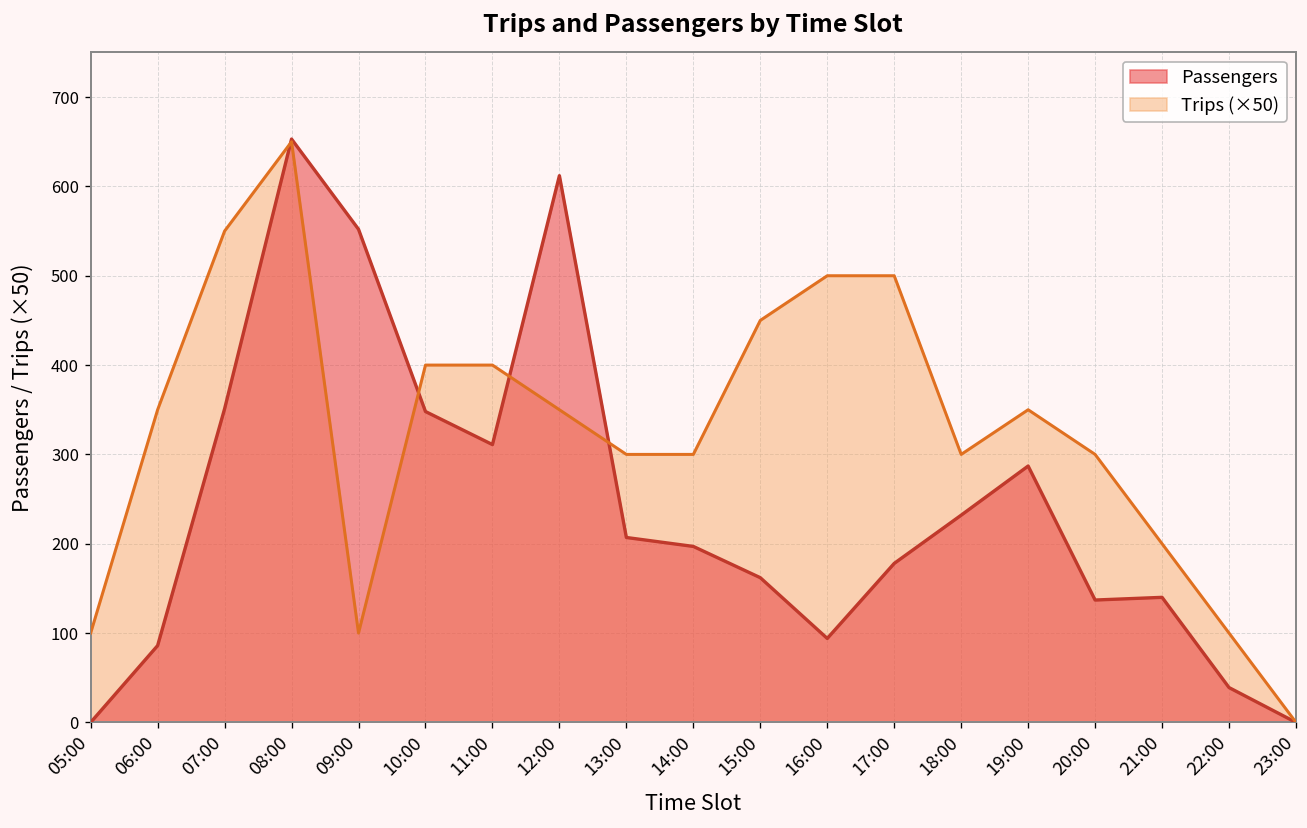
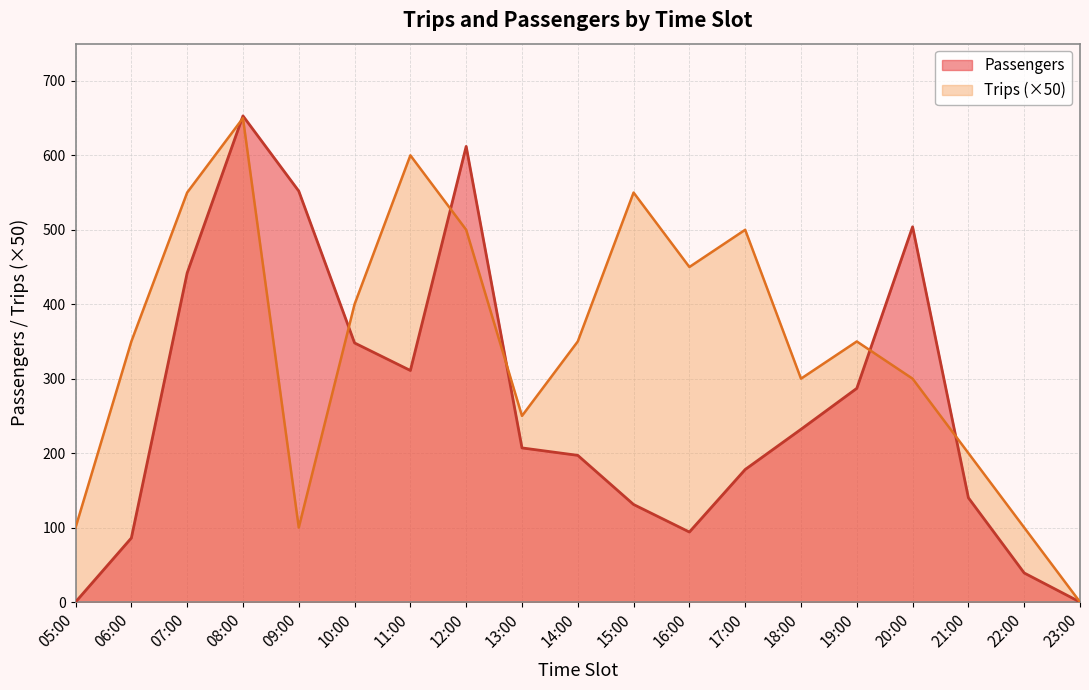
  {
    "Passengers": {
      "05:00": 0,
      "06:00": 90,
-     "07:00": 350,
+     "07:00": 440,
      "09:00": 550,
      "10:00": 350,
      "11:00": 310,
      "12:00": 610,
      "13:00": 210,
      "14:00": 200,
-     "15:00": 160,
+     "15:00": 130,
      "16:00": 90,
      "17:00": 180,
      "18:00": 230,
      "19:00": 290,
-     "20:00": 140,
+     "20:00": 500,
      "21:00": 140,
      "22:00": 40
    },
    "Trips (×50)": {
      "05:00": 100,
      "06:00": 350,
      "07:00": 550,
      "09:00": 100,
      "10:00": 400,
-     "11:00": 400,
-     "12:00": 350,
-     "13:00": 300,
-     "14:00": 300,
-     "15:00": 450,
-     "16:00": 500,
+     "11:00": 600,
+     "12:00": 500,
+     "13:00": 250,
+     "14:00": 350,
+     "15:00": 550,
+     "16:00": 450,
      "17:00": 500,
      "18:00": 300,
      "19:00": 350,
      "20:00": 300,
      "21:00": 200,
      "22:00": 100
    }
  }
